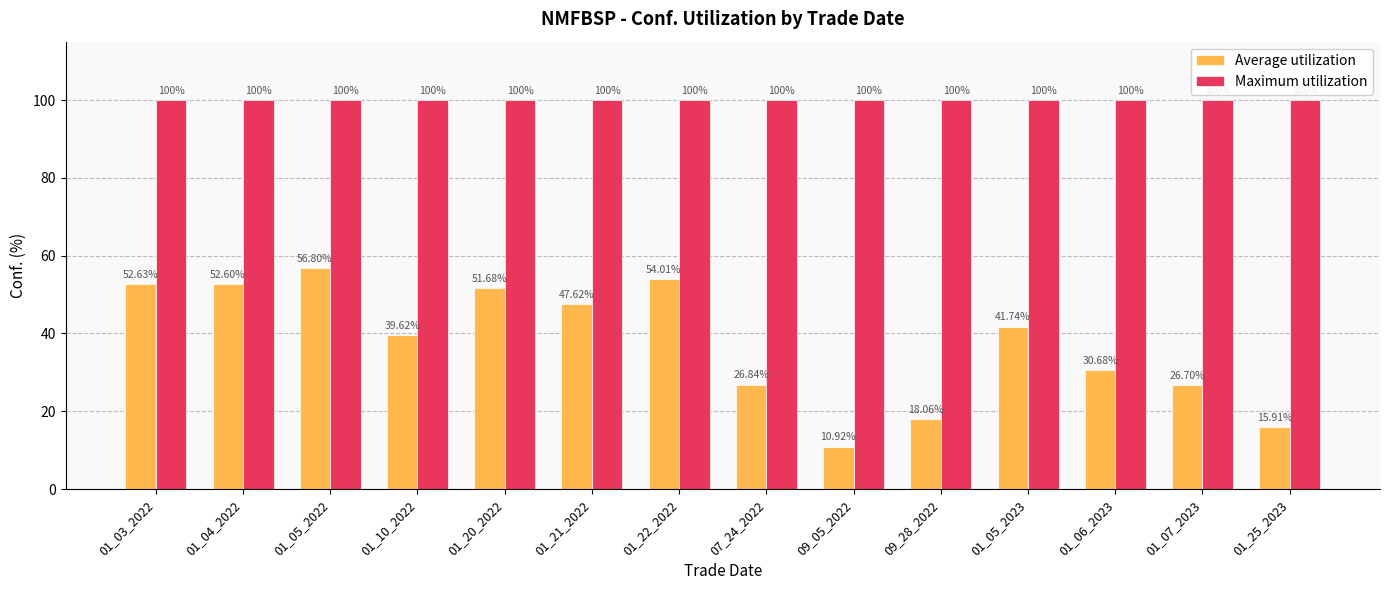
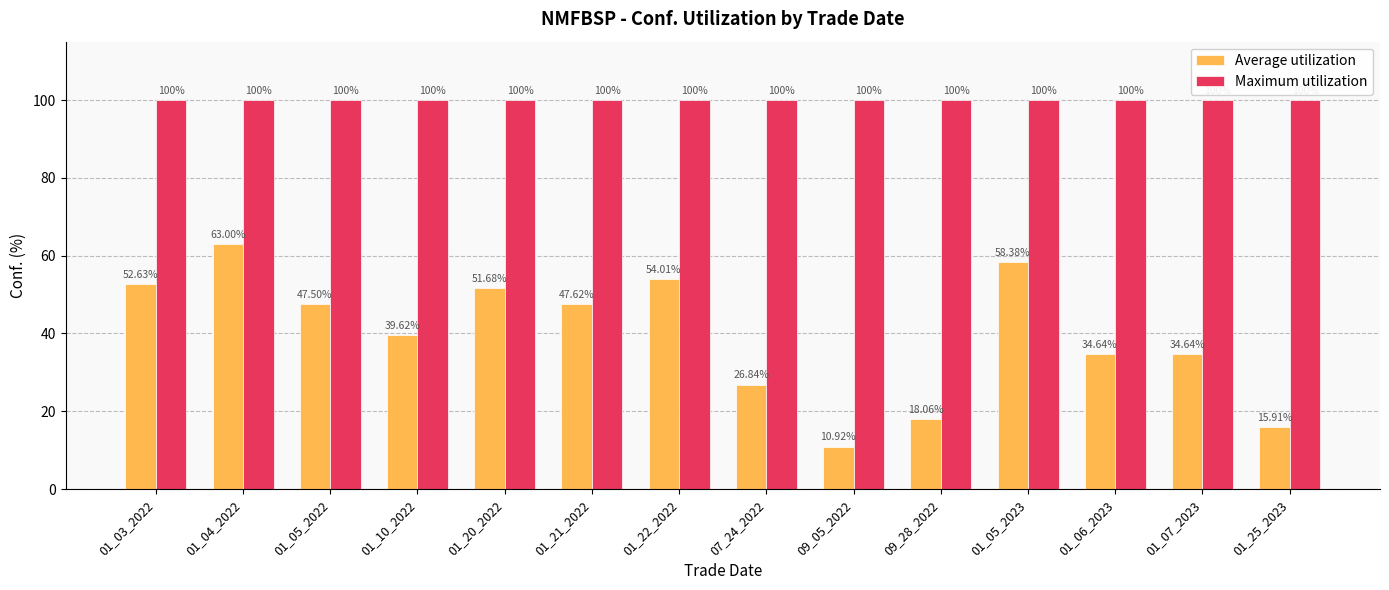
  {
    "Average utilization": {
      "01_03_2022": "52.63%",
-     "01_04_2022": "52.60%",
-     "01_05_2022": "56.80%",
+     "01_04_2022": "63.00%",
+     "01_05_2022": "47.50%",
      "01_10_2022": "39.62%",
      "01_20_2022": "51.68%",
      "01_21_2022": "47.62%",
      "01_22_2022": "54.01%",
      "07_24_2022": "26.84%",
      "09_05_2022": "10.92%",
      "09_28_2022": "18.06%",
-     "01_05_2023": "41.74%",
-     "01_06_2023": "30.68%",
-     "01_07_2023": "26.70%",
+     "01_05_2023": "58.38%",
+     "01_06_2023": "34.64%",
+     "01_07_2023": "34.64%",
      "01_25_2023": "15.91%"
    },
    "Maximum utilization": {
      "01_03_2022": "100%",
      "01_04_2022": "100%",
      "01_05_2022": "100%",
      "01_10_2022": "100%",
      "01_20_2022": "100%",
      "01_21_2022": "100%",
      "01_22_2022": "100%",
      "07_24_2022": "100%",
      "09_05_2022": "100%",
      "09_28_2022": "100%",
      "01_05_2023": "100%",
      "01_06_2023": "100%"
    }
  }
